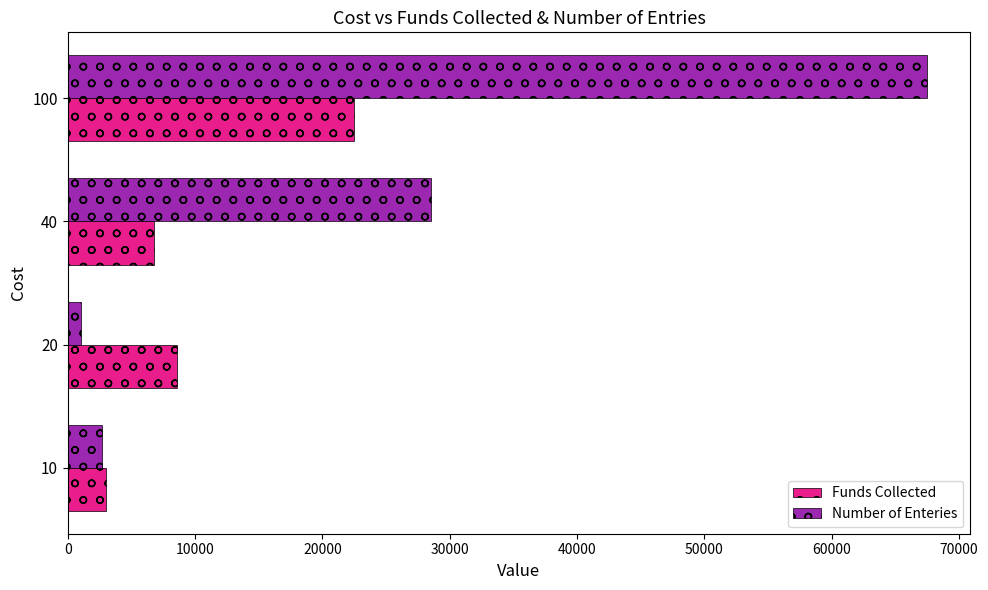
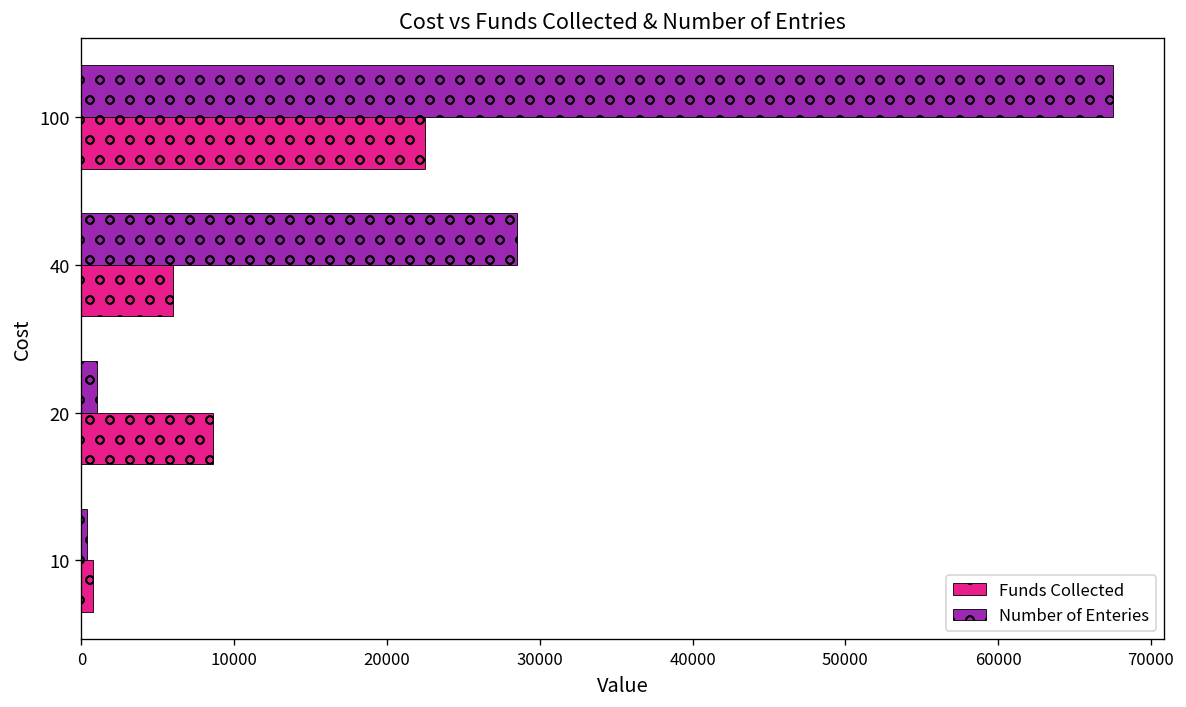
  {
    "Funds Collected": {
      "100": 22500,
-     "40": 6800,
+     "40": 6000,
      "20": 8600,
-     "10": 3000
+     "10": 800
    },
    "Number of Enteries": {
      "100": 67500,
      "40": 28500,
      "20": 1000,
-     "10": 2700
+     "10": 400
    }
  }
